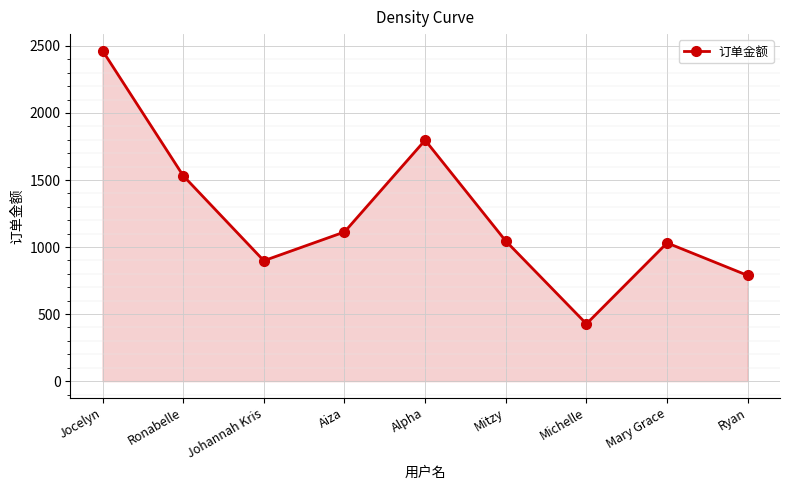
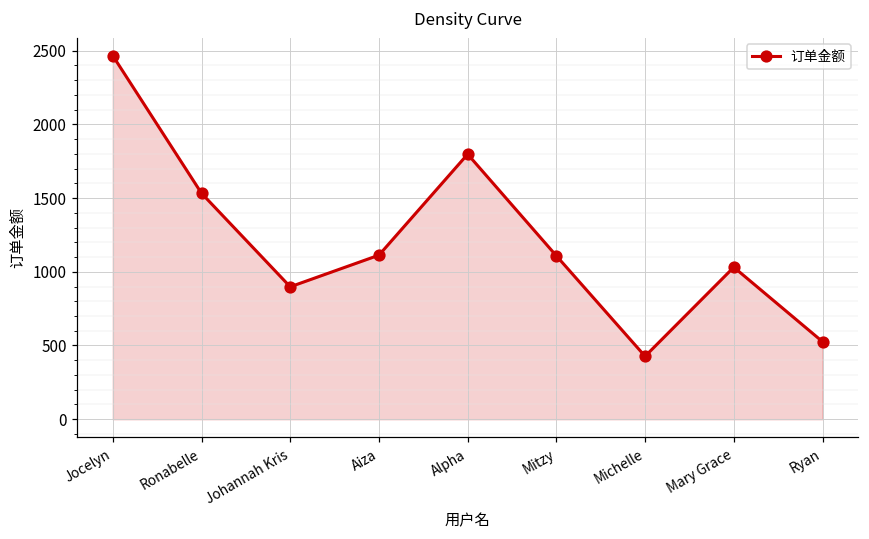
  {
    "Jocelyn": 2460,
    "Ronabelle": 1530,
    "Johannah Kris": 900,
    "Aiza": 1110,
    "Alpha": 1800,
-   "Mitzy": 1040,
+   "Mitzy": 1110,
    "Michelle": 430,
    "Mary Grace": 1030,
-   "Ryan": 790
+   "Ryan": 530
  }
